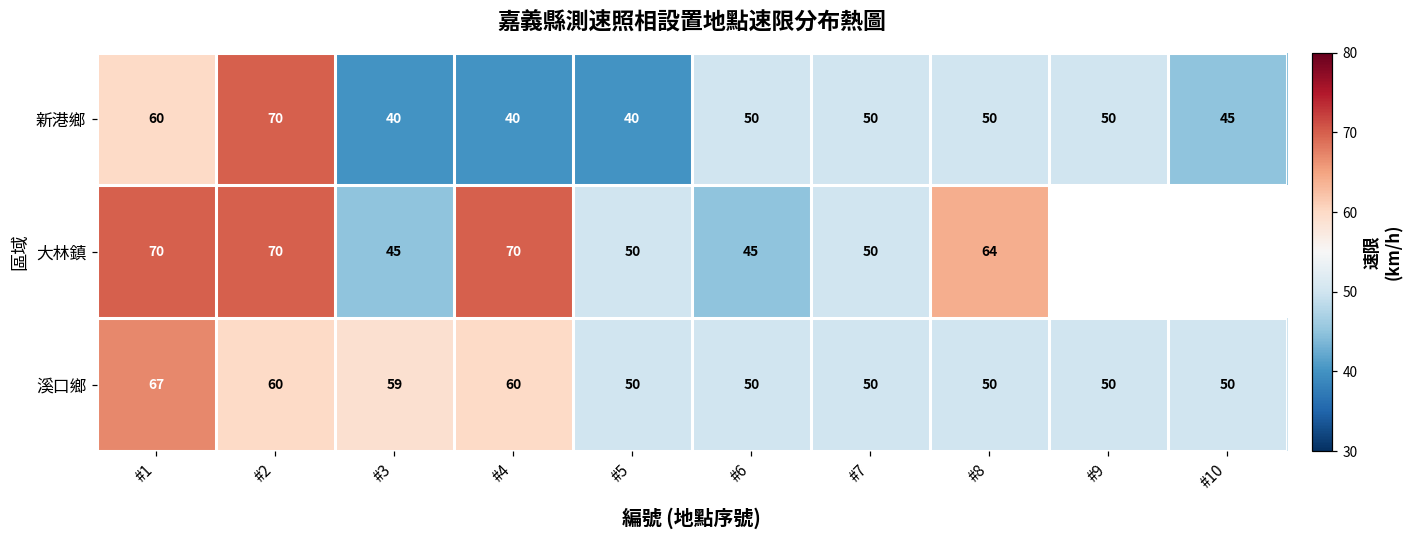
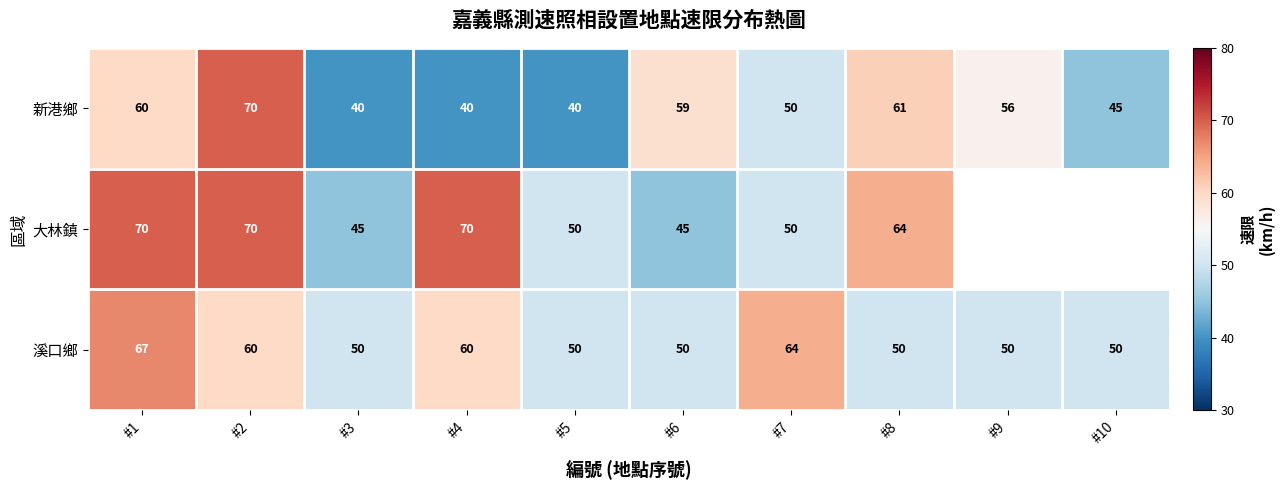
  {
    "新港鄉": {
      "#1": 60,
      "#2": 70,
      "#3": 40,
      "#4": 40,
      "#5": 40,
-     "#6": 50,
+     "#6": 59,
      "#7": 50,
-     "#8": 50,
-     "#9": 50,
+     "#8": 61,
+     "#9": 56,
      "#10": 45
    },
    "大林鎮": {
      "#1": 70,
      "#2": 70,
      "#3": 45,
      "#4": 70,
      "#5": 50,
      "#6": 45,
      "#7": 50,
      "#8": 64
    },
    "溪口鄉": {
      "#1": 67,
      "#2": 60,
-     "#3": 59,
+     "#3": 50,
      "#4": 60,
      "#5": 50,
      "#6": 50,
-     "#7": 50,
+     "#7": 64,
      "#8": 50,
      "#9": 50,
      "#10": 50
    }
  }
